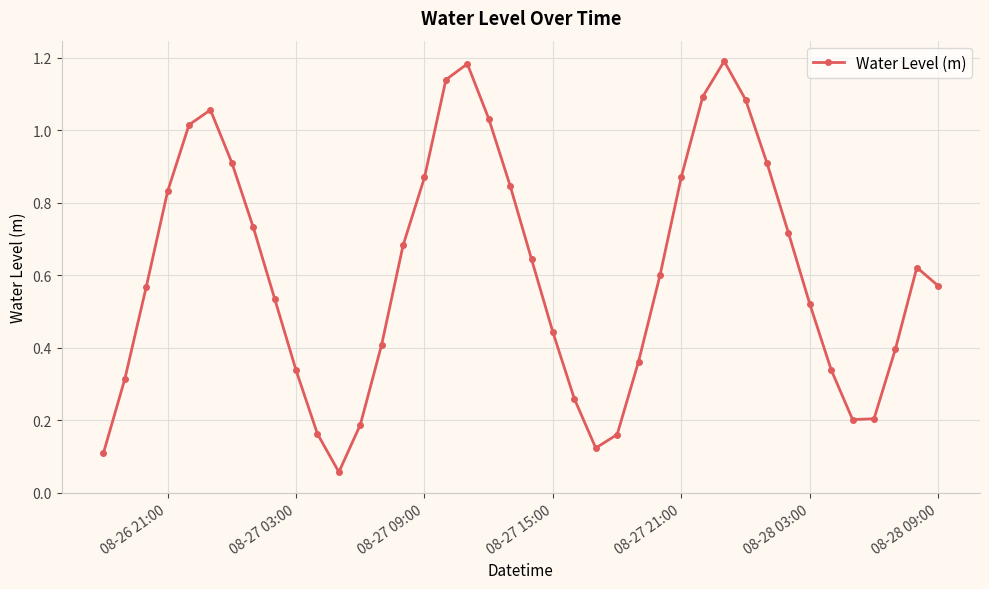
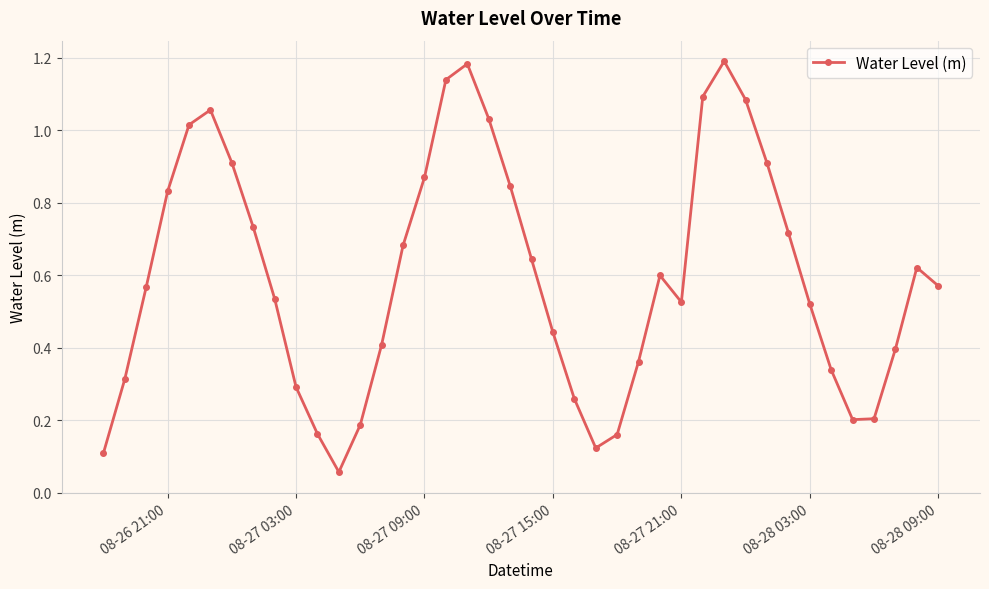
  {
    "08-26 21:00": 0.83,
-   "08-27 03:00": 0.34,
+   "08-27 03:00": 0.29,
    "08-27 09:00": 0.87,
    "08-27 15:00": 0.44,
-   "08-27 21:00": 0.87,
+   "08-27 21:00": 0.53,
    "08-28 03:00": 0.52,
    "08-28 09:00": 0.57
  }
